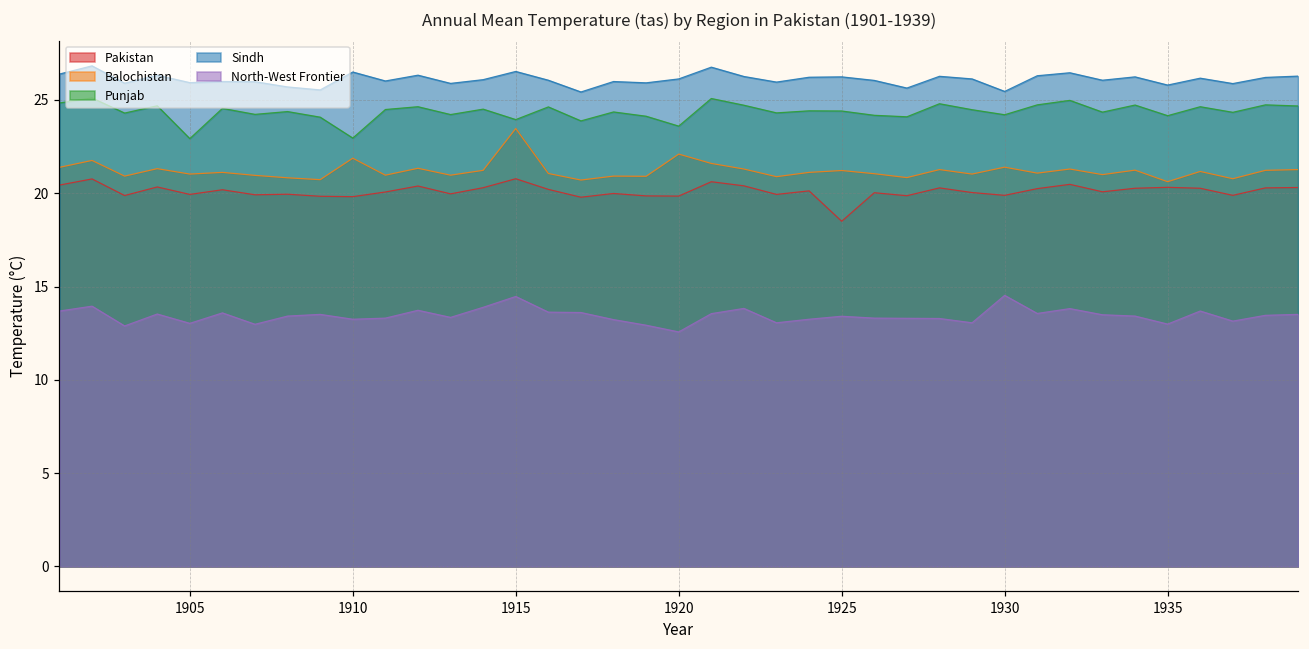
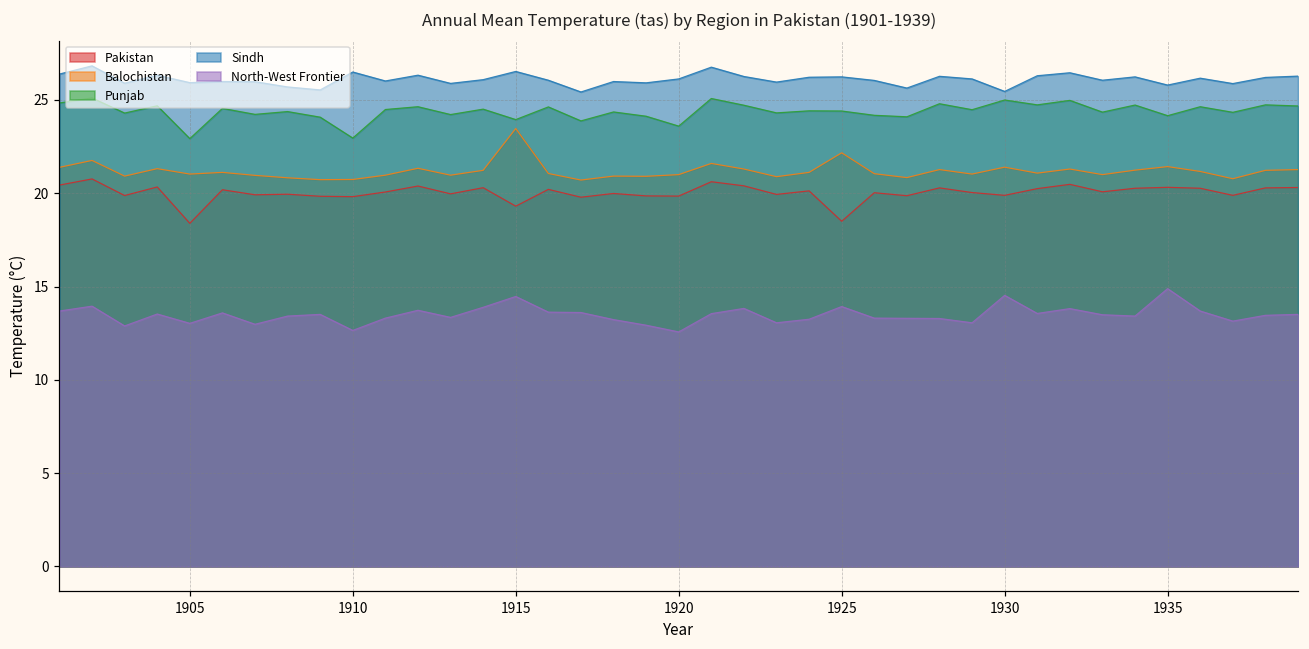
  {
    "Pakistan": {
-     "1905": 19.9,
+     "1905": 18.4,
      "1910": 19.8,
-     "1915": 20.8,
+     "1915": 19.3,
      "1920": 19.9,
      "1925": 18.5,
      "1930": 19.9,
      "1935": 20.3
    },
    "Balochistan": {
      "1905": 21.0,
-     "1910": 21.9,
+     "1910": 20.7,
      "1915": 23.5,
-     "1920": 22.1,
-     "1925": 21.2,
+     "1920": 21.0,
+     "1925": 22.2,
      "1930": 21.4,
-     "1935": 20.6
+     "1935": 21.4
    },
    "Punjab": {
      "1905": 22.9,
      "1910": 23.0,
      "1915": 24.0,
      "1920": 23.6,
      "1925": 24.4,
-     "1930": 24.2,
+     "1930": 25.0,
      "1935": 24.2
    },
    "Sindh": {
      "1910": 26.5,
      "1915": 26.5,
      "1920": 26.1,
      "1925": 26.2,
      "1930": 25.5,
      "1935": 25.8
    },
    "North-West Frontier": {
      "1905": 13.0,
-     "1910": 13.3,
+     "1910": 12.7,
      "1915": 14.5,
      "1920": 12.6,
-     "1925": 13.4,
+     "1925": 13.9,
      "1930": 14.5,
-     "1935": 13.0
+     "1935": 14.9
    }
  }
